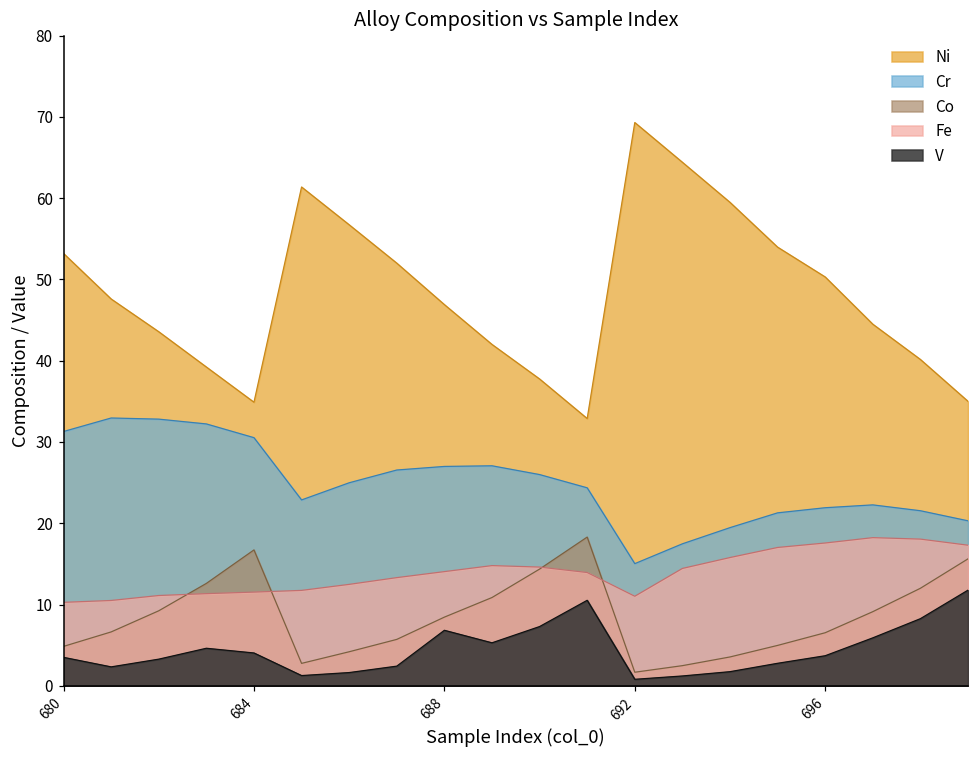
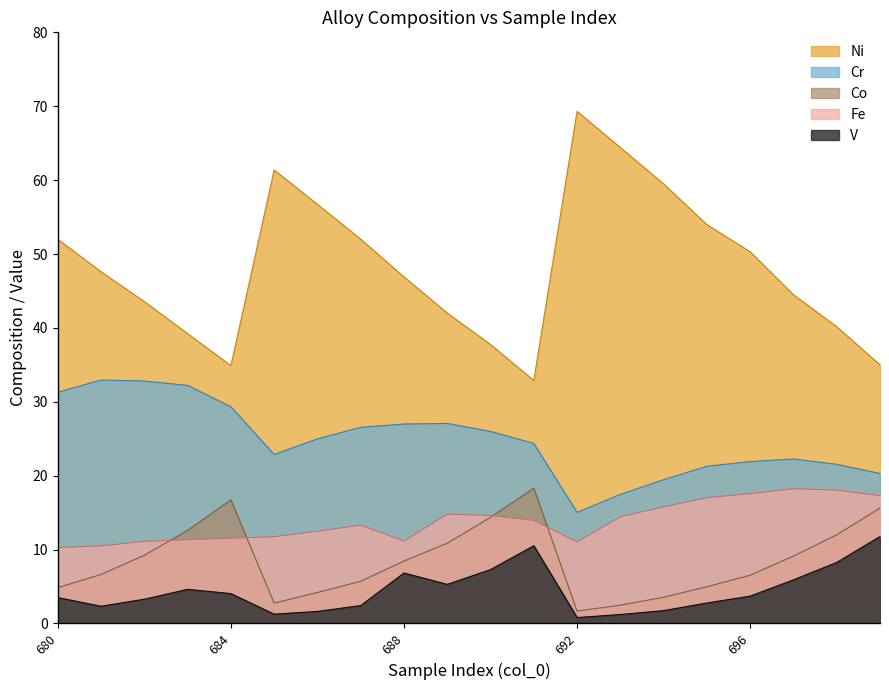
  {
    "Ni": {
-     "680": 53,
+     "680": 52,
      "684": 35,
      "688": 47,
      "692": 69,
      "696": 50
    },
    "Cr": {
      "680": 31,
-     "684": 31,
+     "684": 29,
      "688": 27,
      "692": 15,
      "696": 22
    },
    "Co": {
      "680": 5,
      "684": 17,
      "688": 8,
      "692": 2,
      "696": 7
    },
    "Fe": {
      "680": 10,
      "684": 12,
-     "688": 14,
+     "688": 11,
      "692": 11,
      "696": 18
    },
    "V": {
      "680": 4,
      "684": 4,
      "688": 7,
      "692": 1,
      "696": 4
    }
  }
